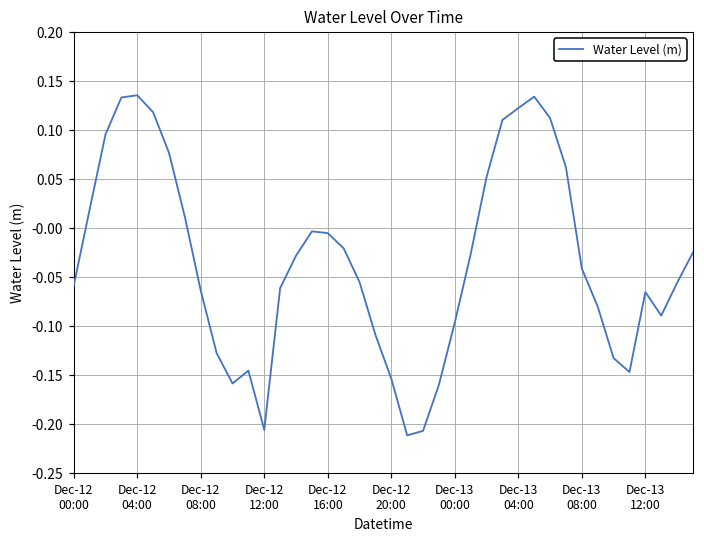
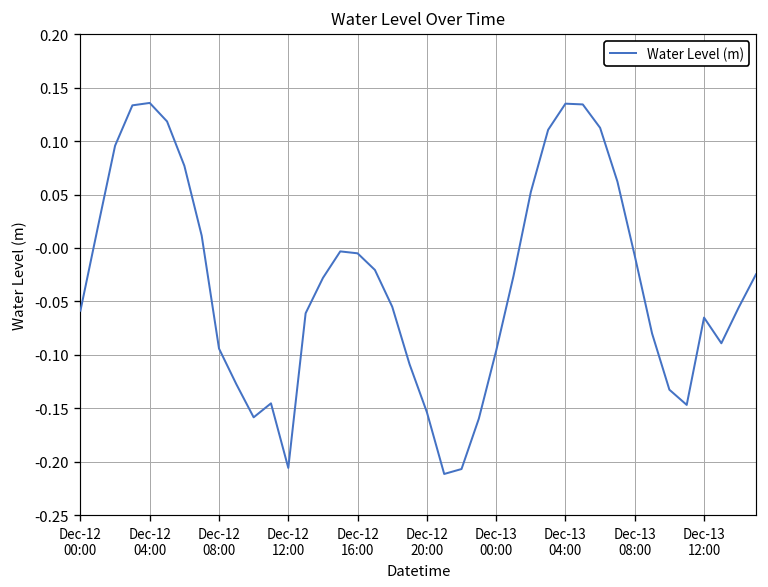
  {
    "Dec-12 00:00": -0.06,
    "Dec-12 04:00": 0.14,
-   "Dec-12 08:00": -0.06,
+   "Dec-12 08:00": -0.09,
    "Dec-12 12:00": -0.21,
    "Dec-12 16:00": -0.01,
    "Dec-12 20:00": -0.15,
    "Dec-13 00:00": -0.10,
-   "Dec-13 04:00": 0.12,
-   "Dec-13 08:00": -0.04,
+   "Dec-13 04:00": 0.14,
+   "Dec-13 08:00": -0.01,
    "Dec-13 12:00": -0.07
  }
